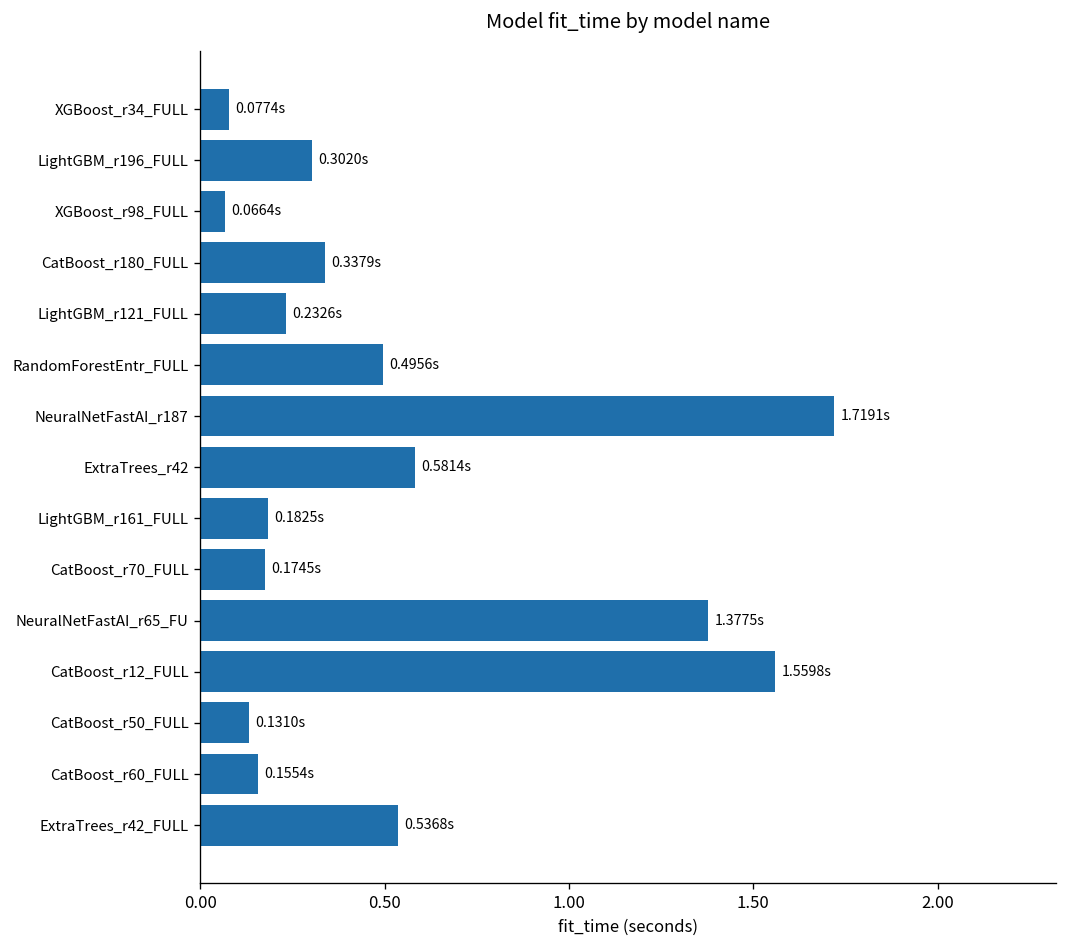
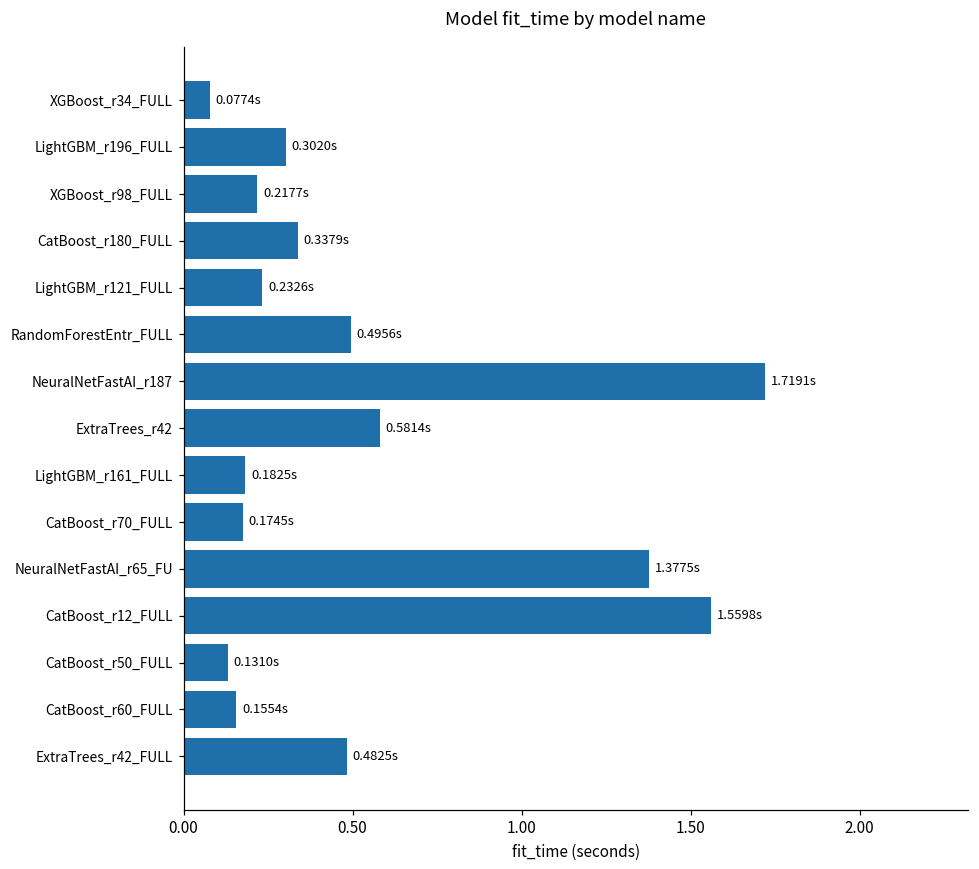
  {
    "XGBoost_r34_FULL": "0.0774s",
    "LightGBM_r196_FULL": "0.3020s",
-   "XGBoost_r98_FULL": "0.0664s",
+   "XGBoost_r98_FULL": "0.2177s",
    "CatBoost_r180_FULL": "0.3379s",
    "LightGBM_r121_FULL": "0.2326s",
    "RandomForestEntr_FULL": "0.4956s",
    "NeuralNetFastAI_r187": "1.7191s",
    "ExtraTrees_r42": "0.5814s",
    "LightGBM_r161_FULL": "0.1825s",
    "CatBoost_r70_FULL": "0.1745s",
    "NeuralNetFastAI_r65_FU": "1.3775s",
    "CatBoost_r12_FULL": "1.5598s",
    "CatBoost_r50_FULL": "0.1310s",
    "CatBoost_r60_FULL": "0.1554s",
-   "ExtraTrees_r42_FULL": "0.5368s"
+   "ExtraTrees_r42_FULL": "0.4825s"
  }
